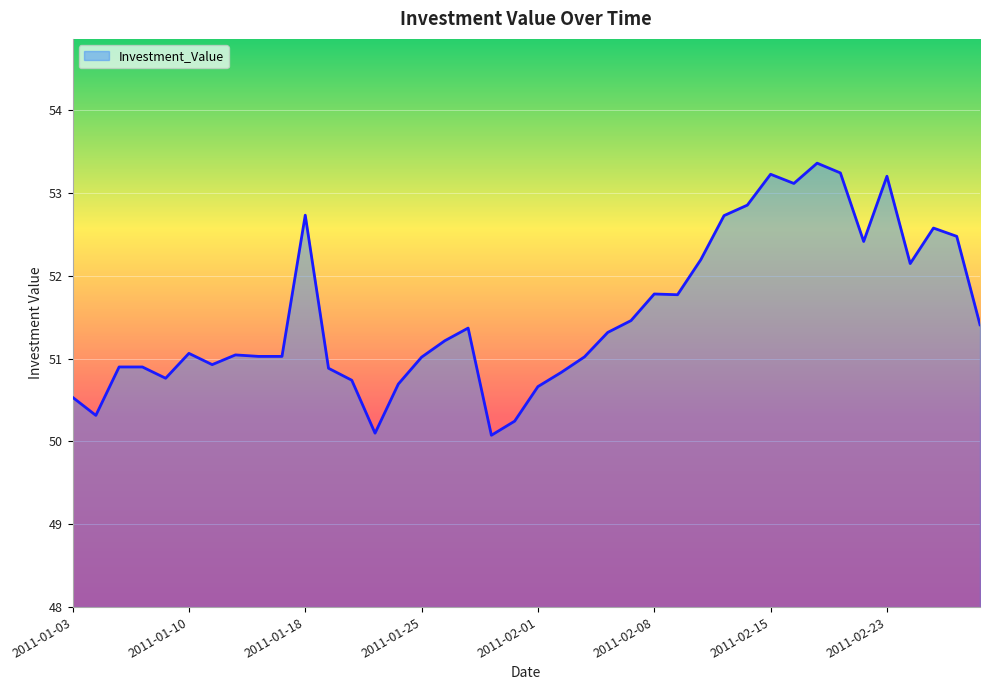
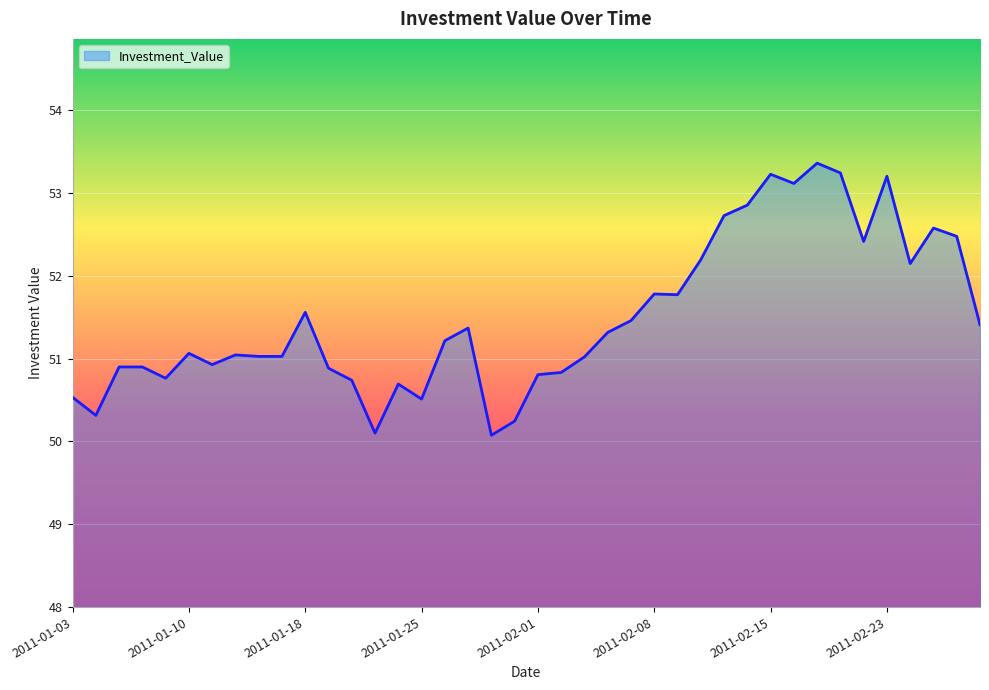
  {
    "2011-01-03": 50.5,
    "2011-01-10": 51.1,
-   "2011-01-18": 52.7,
-   "2011-01-25": 51.0,
-   "2011-02-01": 50.7,
+   "2011-01-18": 51.6,
+   "2011-01-25": 50.5,
+   "2011-02-01": 50.8,
    "2011-02-08": 51.8,
    "2011-02-15": 53.2,
    "2011-02-23": 53.2
  }
